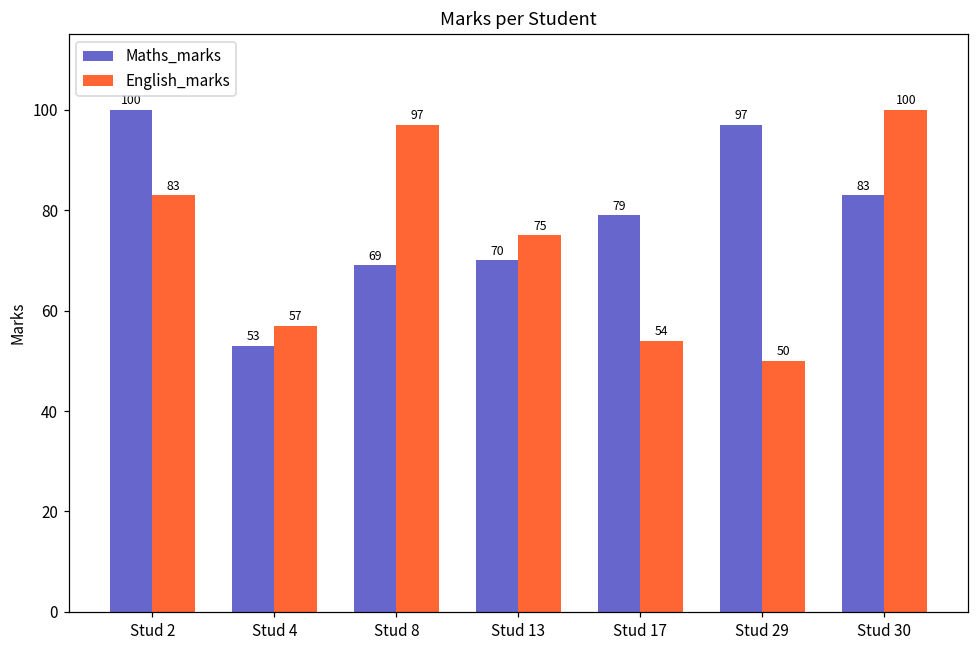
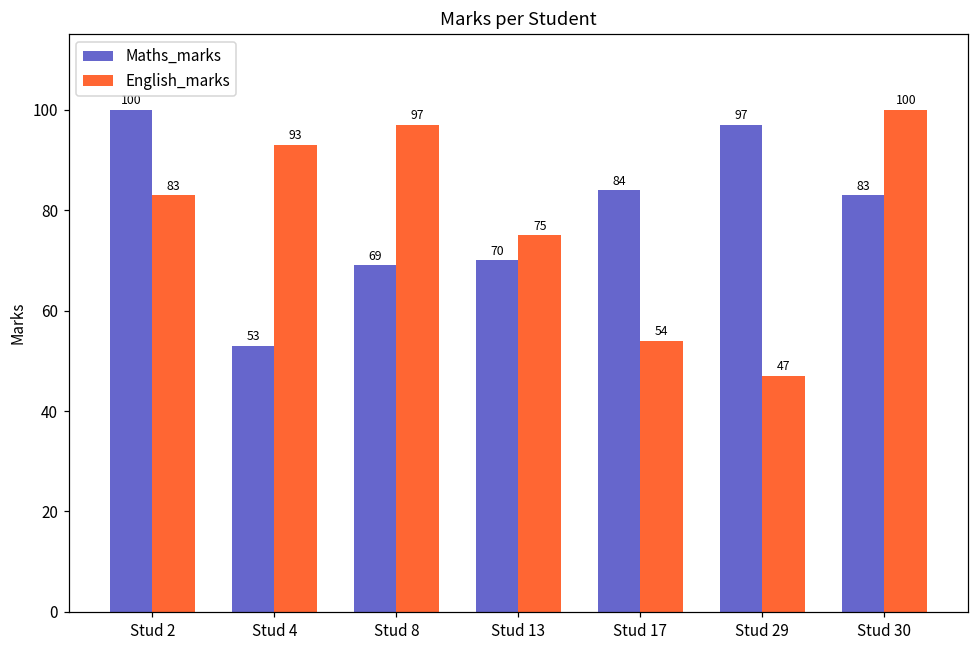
  {
    "Maths_marks": {
      "Stud 2": 100,
      "Stud 4": 53,
      "Stud 8": 69,
      "Stud 13": 70,
-     "Stud 17": 79,
+     "Stud 17": 84,
      "Stud 29": 97,
      "Stud 30": 83
    },
    "English_marks": {
      "Stud 2": 83,
-     "Stud 4": 57,
+     "Stud 4": 93,
      "Stud 8": 97,
      "Stud 13": 75,
      "Stud 17": 54,
-     "Stud 29": 50,
+     "Stud 29": 47,
      "Stud 30": 100
    }
  }
